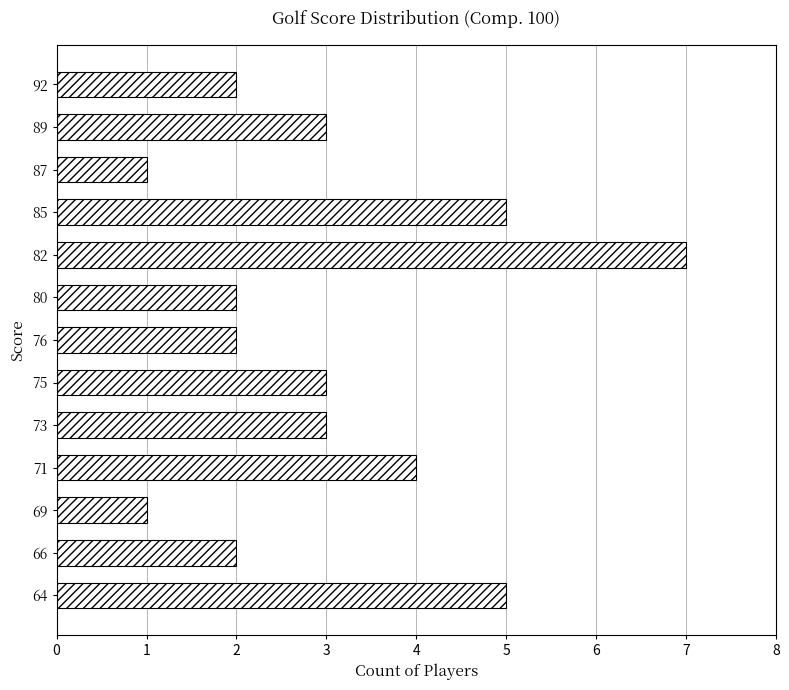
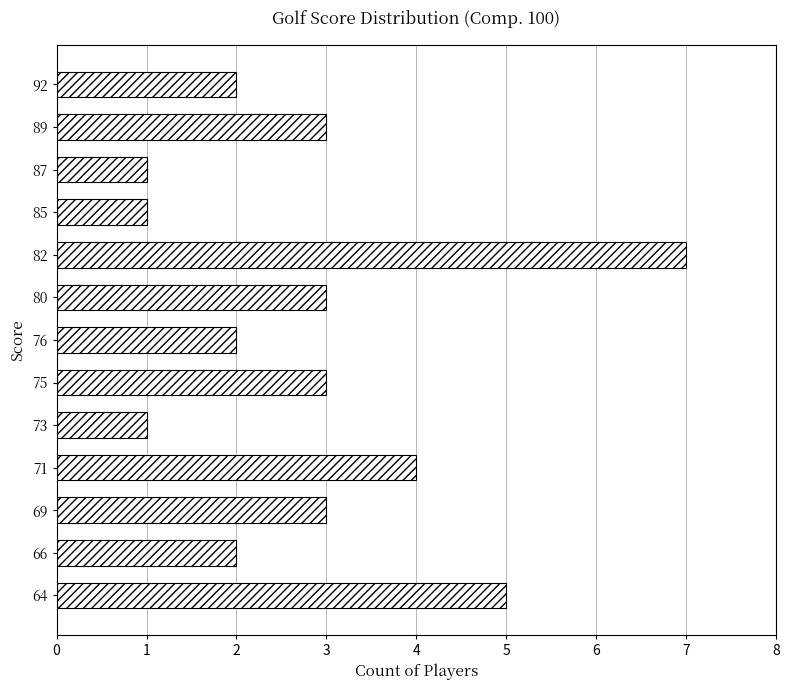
  {
    "92": 2,
    "89": 3,
    "87": 1,
-   "85": 5,
+   "85": 1,
    "82": 7,
-   "80": 2,
+   "80": 3,
    "76": 2,
    "75": 3,
-   "73": 3,
+   "73": 1,
    "71": 4,
-   "69": 1,
+   "69": 3,
    "66": 2,
    "64": 5
  }
